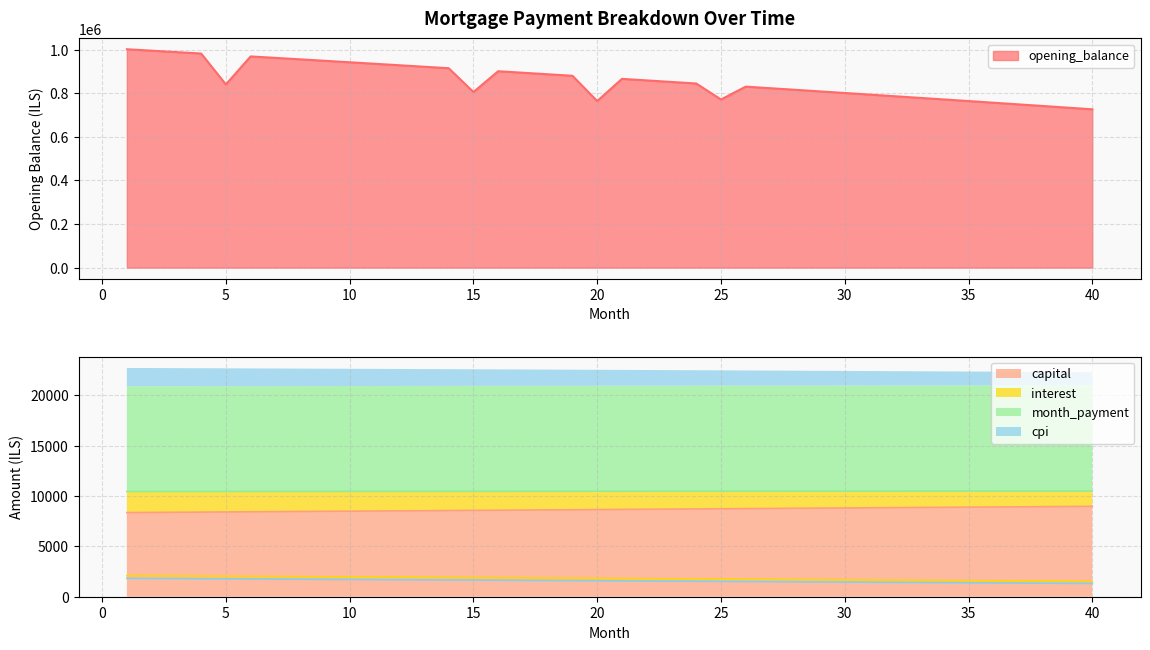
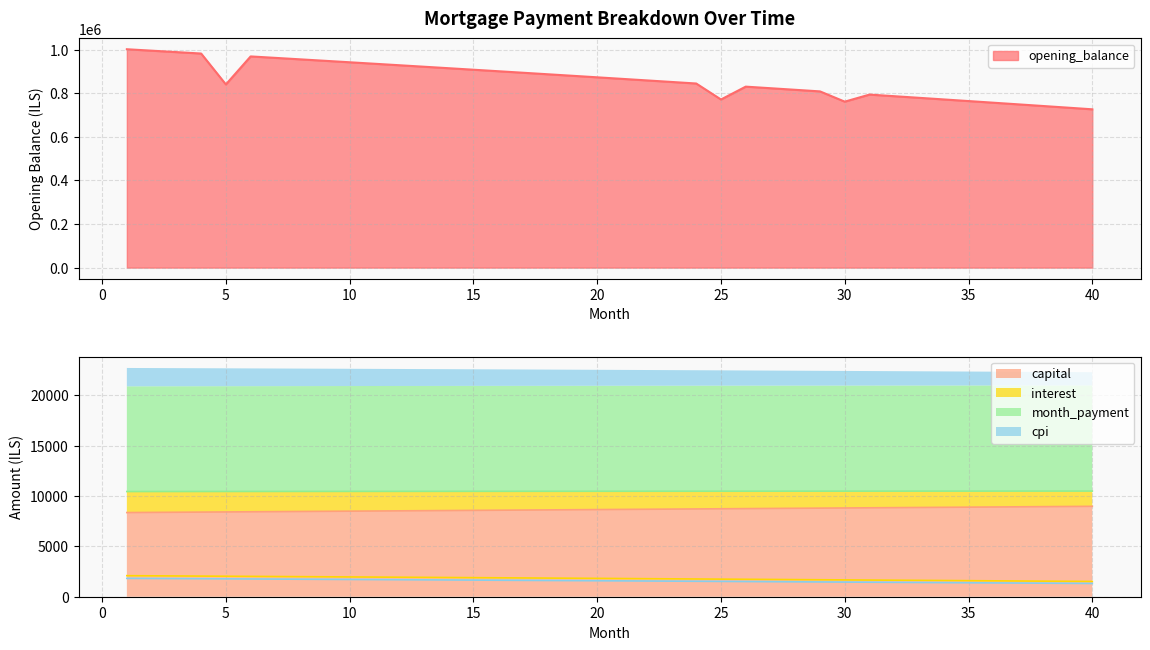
  {
    "Mortgage Payment Breakdown Over Time": {
      "5": 840000,
      "10": 940000,
-     "15": 810000,
-     "20": 760000,
+     "15": 910000,
+     "20": 870000,
      "25": 770000,
-     "30": 800000,
+     "30": 760000,
      "35": 760000,
      "40": 730000
    }
  }
